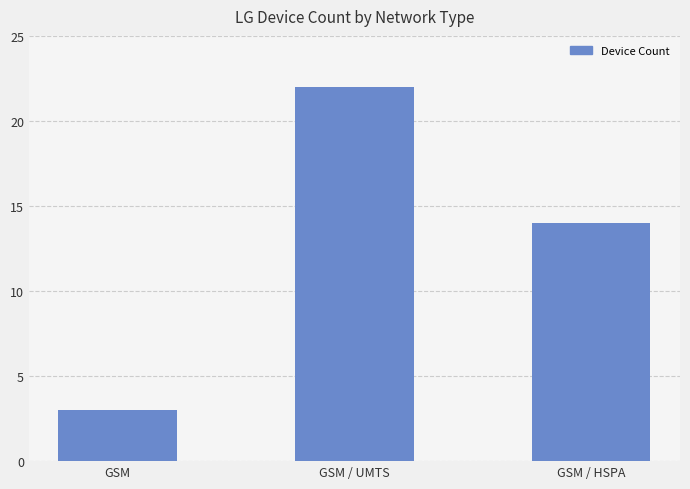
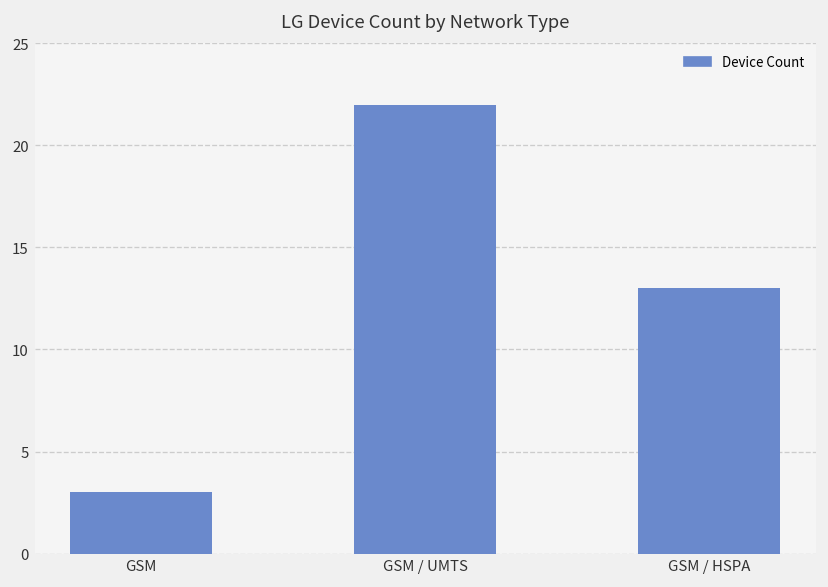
  {
    "GSM": 3,
    "GSM / UMTS": 22,
-   "GSM / HSPA": 14
+   "GSM / HSPA": 13
  }
